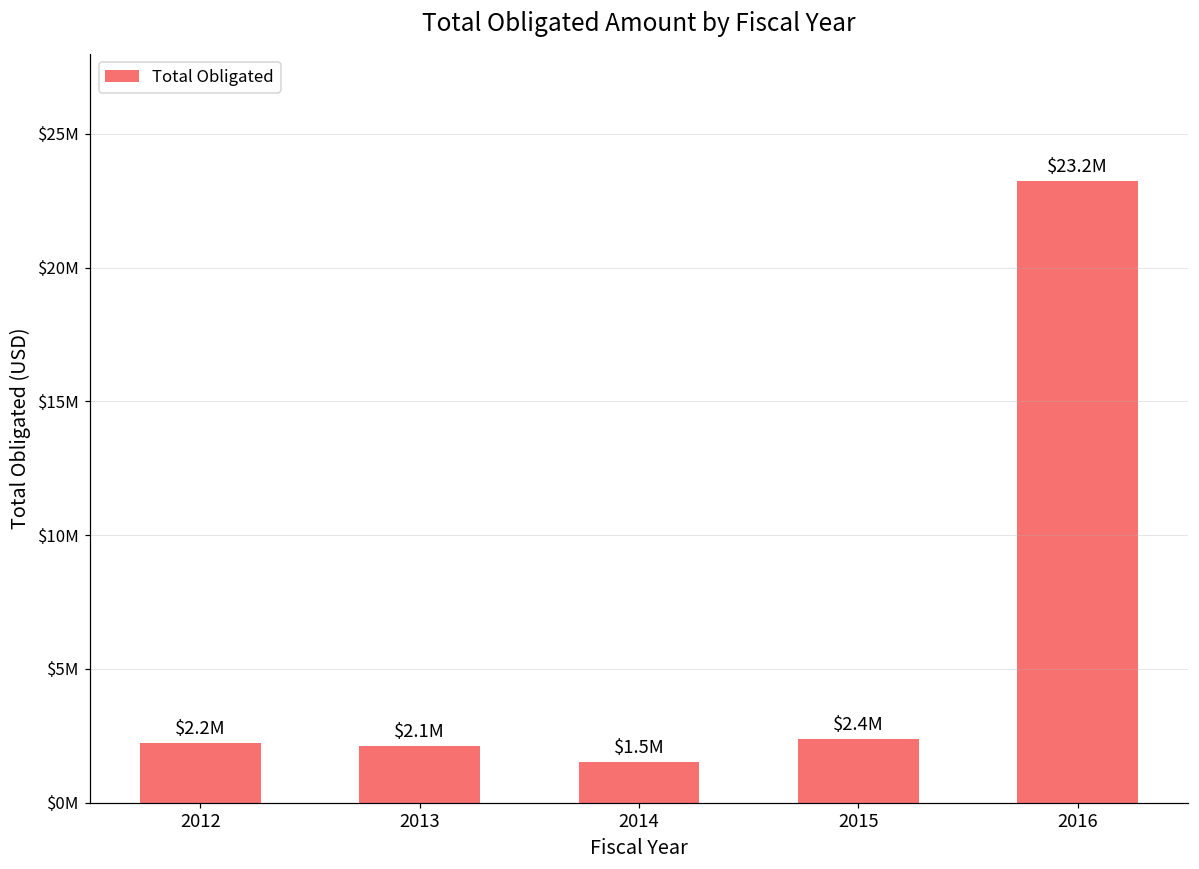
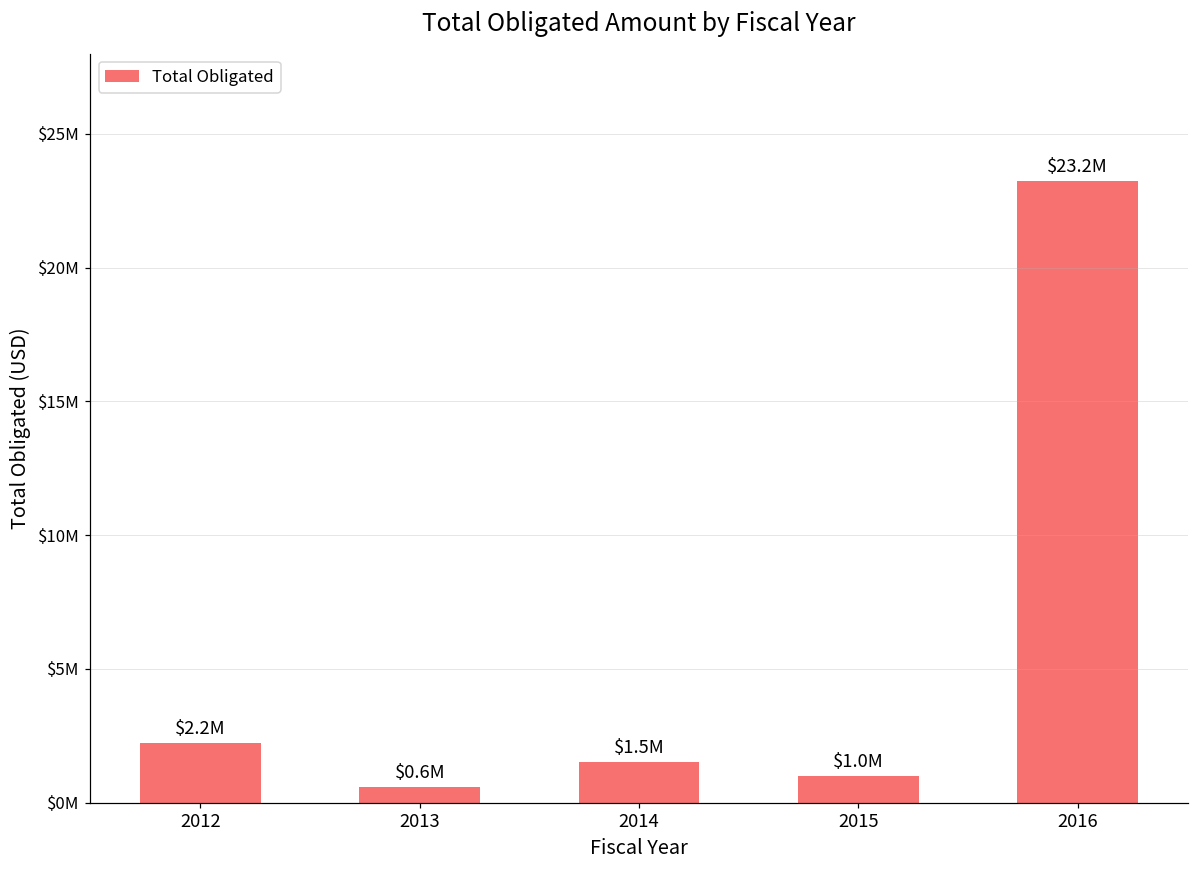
  {
    "2012": "$2.2M",
-   "2013": "$2.1M",
+   "2013": "$0.6M",
    "2014": "$1.5M",
-   "2015": "$2.4M",
+   "2015": "$1.0M",
    "2016": "$23.2M"
  }
